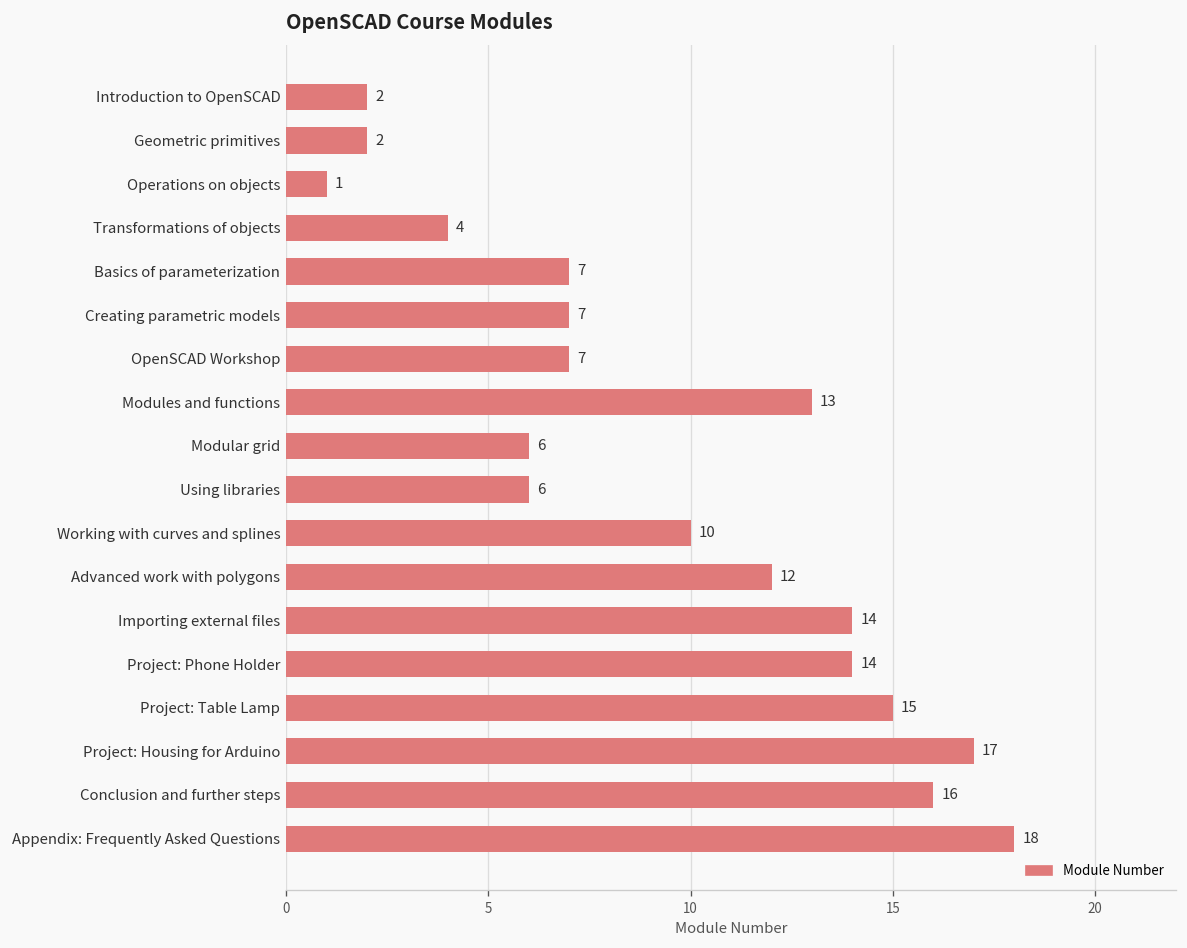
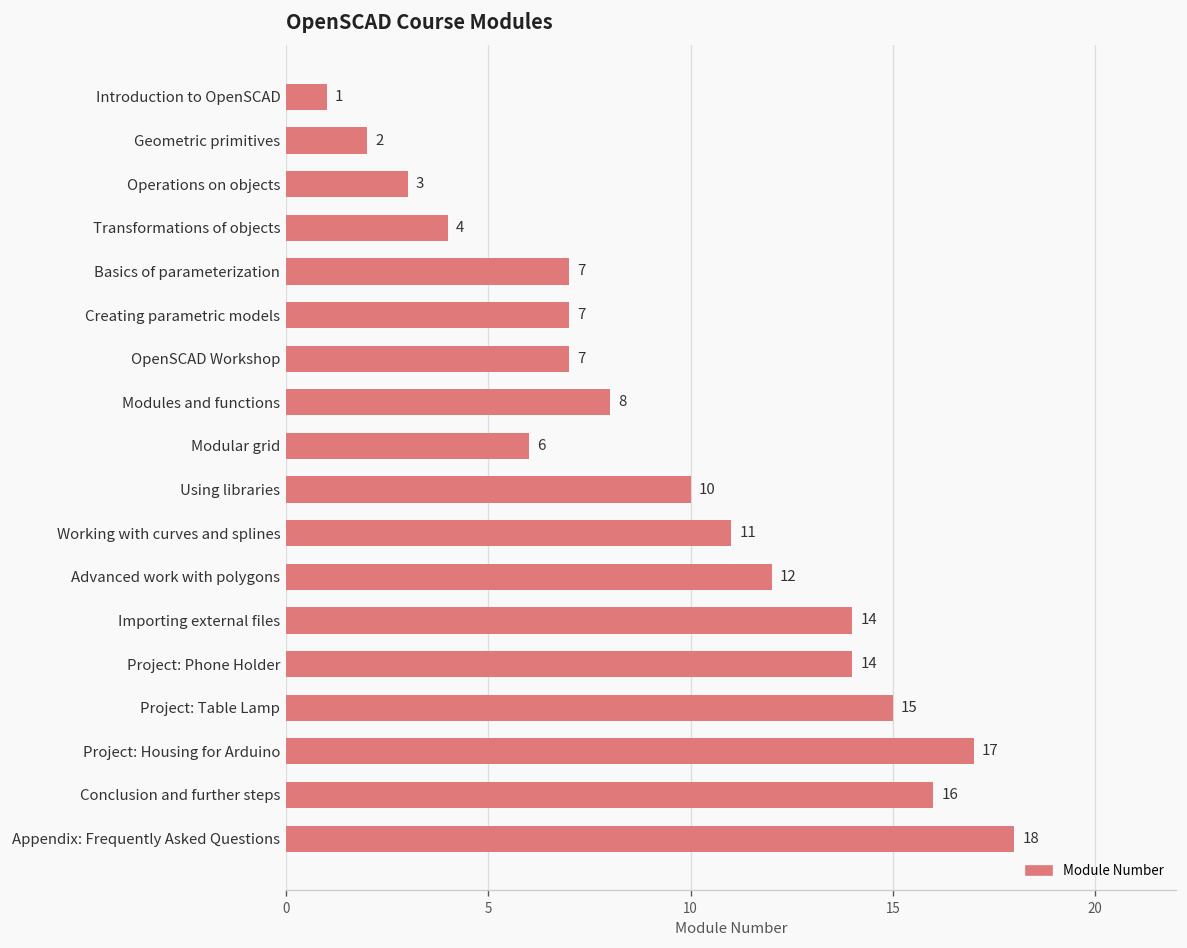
  {
-   "Introduction to OpenSCAD": 2,
+   "Introduction to OpenSCAD": 1,
    "Geometric primitives": 2,
-   "Operations on objects": 1,
+   "Operations on objects": 3,
    "Transformations of objects": 4,
    "Basics of parameterization": 7,
    "Creating parametric models": 7,
    "OpenSCAD Workshop": 7,
-   "Modules and functions": 13,
+   "Modules and functions": 8,
    "Modular grid": 6,
-   "Using libraries": 6,
-   "Working with curves and splines": 10,
+   "Using libraries": 10,
+   "Working with curves and splines": 11,
    "Advanced work with polygons": 12,
    "Importing external files": 14,
    "Project: Phone Holder": 14,
    "Project: Table Lamp": 15,
    "Project: Housing for Arduino": 17,
    "Conclusion and further steps": 16,
    "Appendix: Frequently Asked Questions": 18
  }
